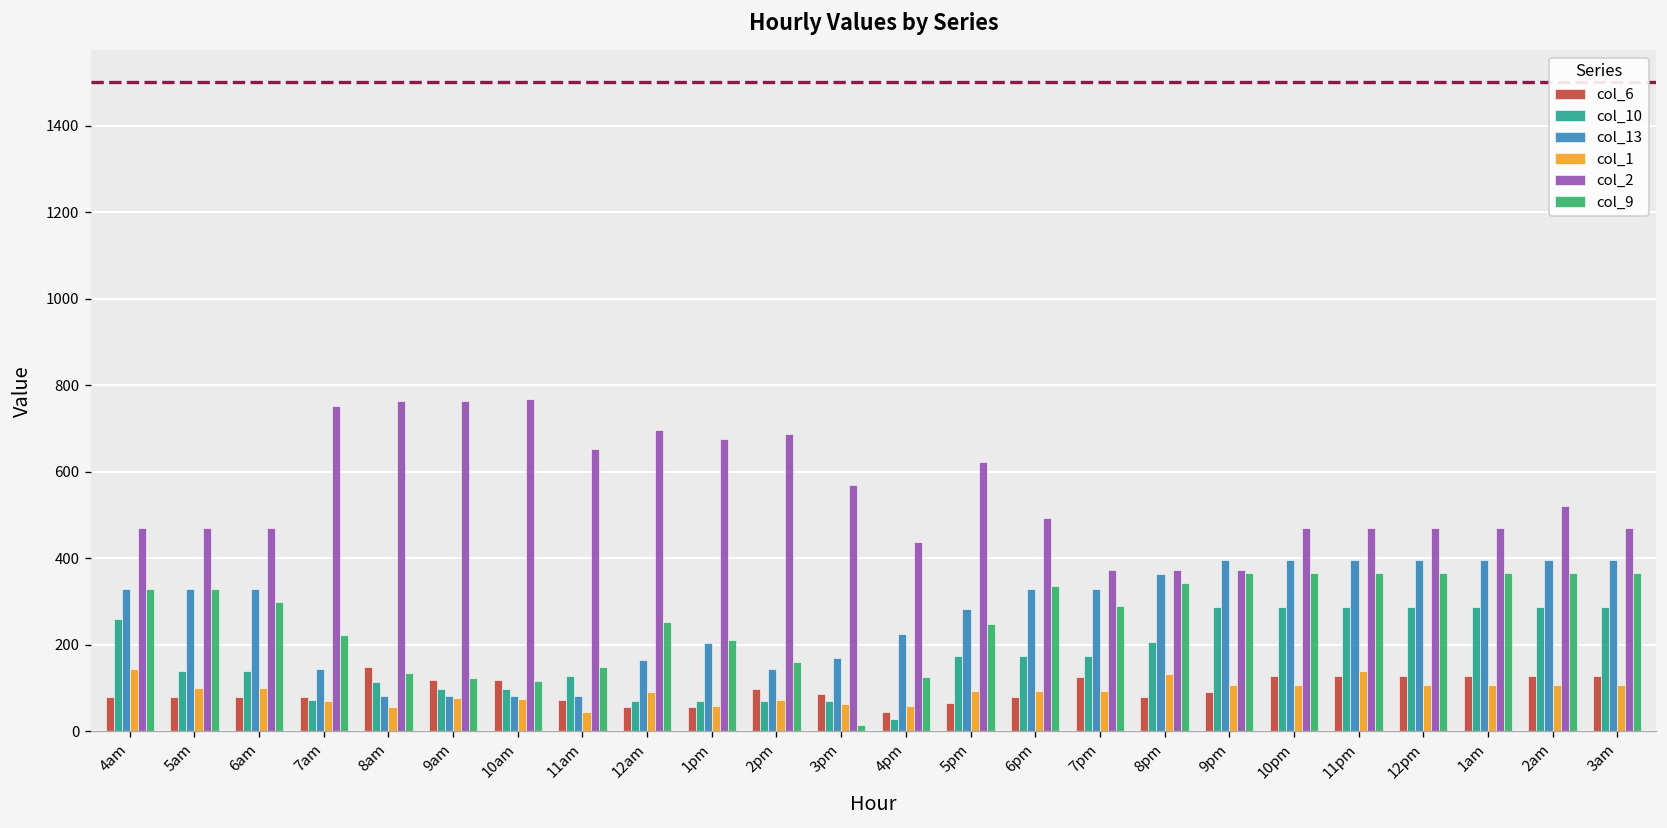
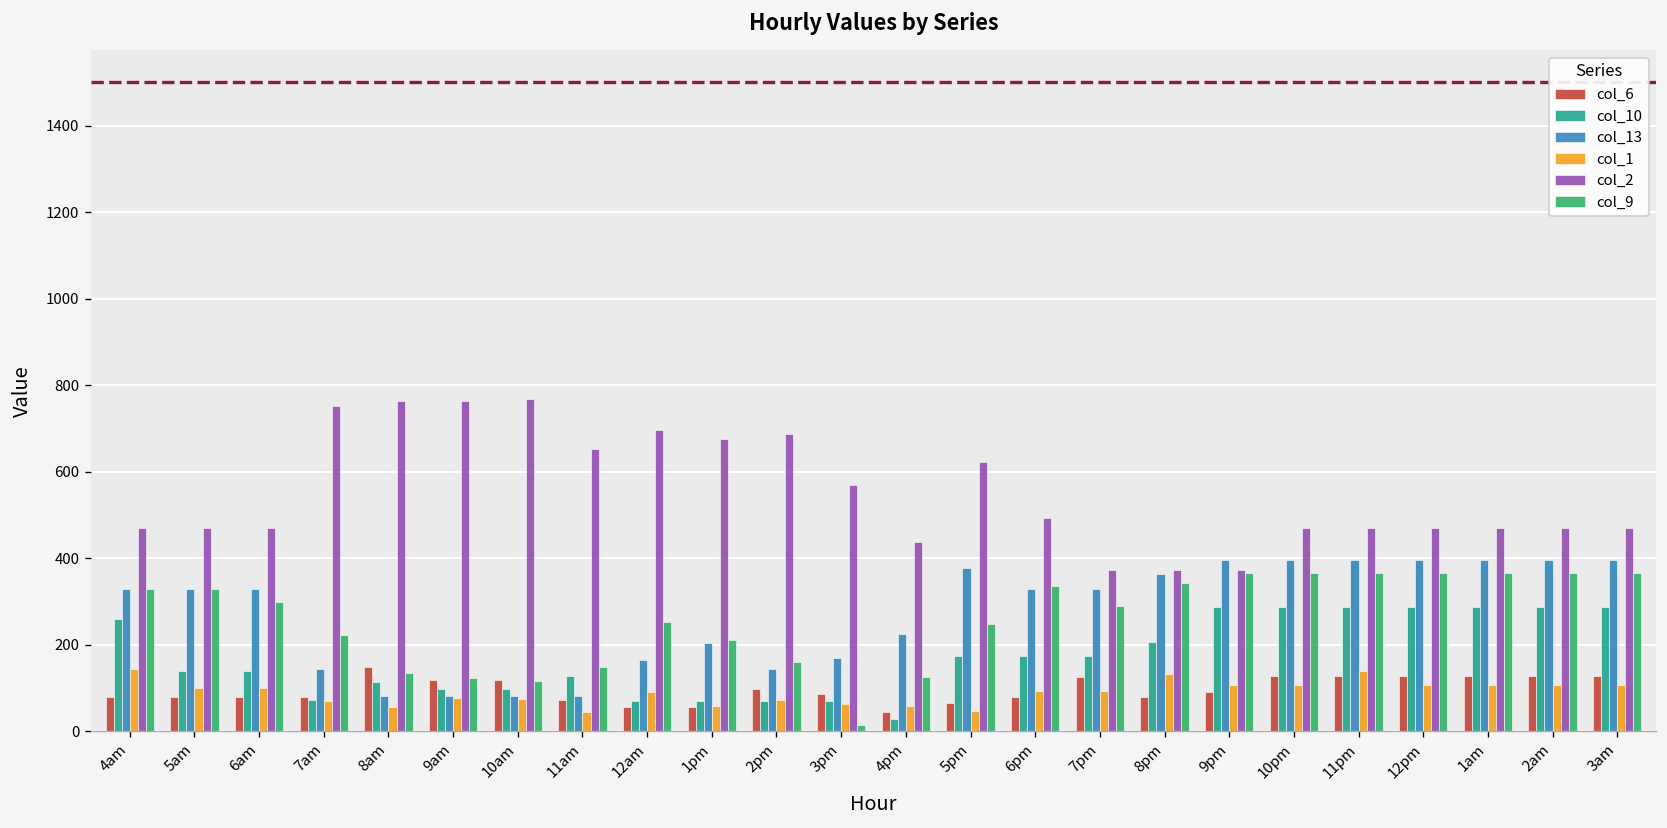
  {
    "col_6": {
      "4am": 80,
      "5am": 80,
      "6am": 80,
      "7am": 80,
      "8am": 150,
      "9am": 120,
      "10am": 120,
      "11am": 70,
      "12am": 60,
      "1pm": 60,
      "2pm": 100,
      "3pm": 90,
      "4pm": 40,
      "5pm": 70,
      "6pm": 80,
      "7pm": 120,
      "8pm": 80,
      "9pm": 90,
      "10pm": 130,
      "11pm": 130,
      "12pm": 130,
      "1am": 130,
      "2am": 130,
      "3am": 130
    },
    "col_13": {
      "4am": 330,
      "5am": 330,
      "6am": 330,
      "7am": 140,
      "8am": 80,
      "9am": 80,
      "10am": 80,
      "11am": 80,
      "12am": 170,
      "1pm": 200,
      "2pm": 150,
      "3pm": 170,
      "4pm": 230,
-     "5pm": 280,
+     "5pm": 380,
      "6pm": 330,
      "7pm": 330,
      "8pm": 360,
      "9pm": 400,
      "10pm": 400,
      "11pm": 400,
      "12pm": 400,
      "1am": 400,
      "2am": 400,
      "3am": 400
    },
    "col_1": {
      "4am": 140,
      "5am": 100,
      "6am": 100,
      "7am": 70,
      "8am": 60,
      "9am": 80,
      "10am": 80,
      "11am": 40,
      "12am": 90,
      "1pm": 60,
      "2pm": 70,
      "3pm": 60,
      "4pm": 60,
-     "5pm": 90,
+     "5pm": 50,
      "6pm": 90,
      "7pm": 90,
      "8pm": 130,
      "9pm": 110,
      "10pm": 110,
      "11pm": 140,
      "12pm": 110,
      "1am": 110,
      "2am": 110,
      "3am": 110
    },
    "col_2": {
      "4am": 470,
      "5am": 470,
      "6am": 470,
      "7am": 750,
      "8am": 760,
      "9am": 760,
      "10am": 770,
      "11am": 650,
      "12am": 700,
      "1pm": 680,
      "2pm": 690,
      "3pm": 570,
      "4pm": 440,
      "5pm": 620,
      "6pm": 490,
      "7pm": 370,
      "8pm": 370,
      "9pm": 370,
      "10pm": 470,
      "11pm": 470,
      "12pm": 470,
      "1am": 470,
-     "2am": 520,
+     "2am": 470,
      "3am": 470
    }
  }
